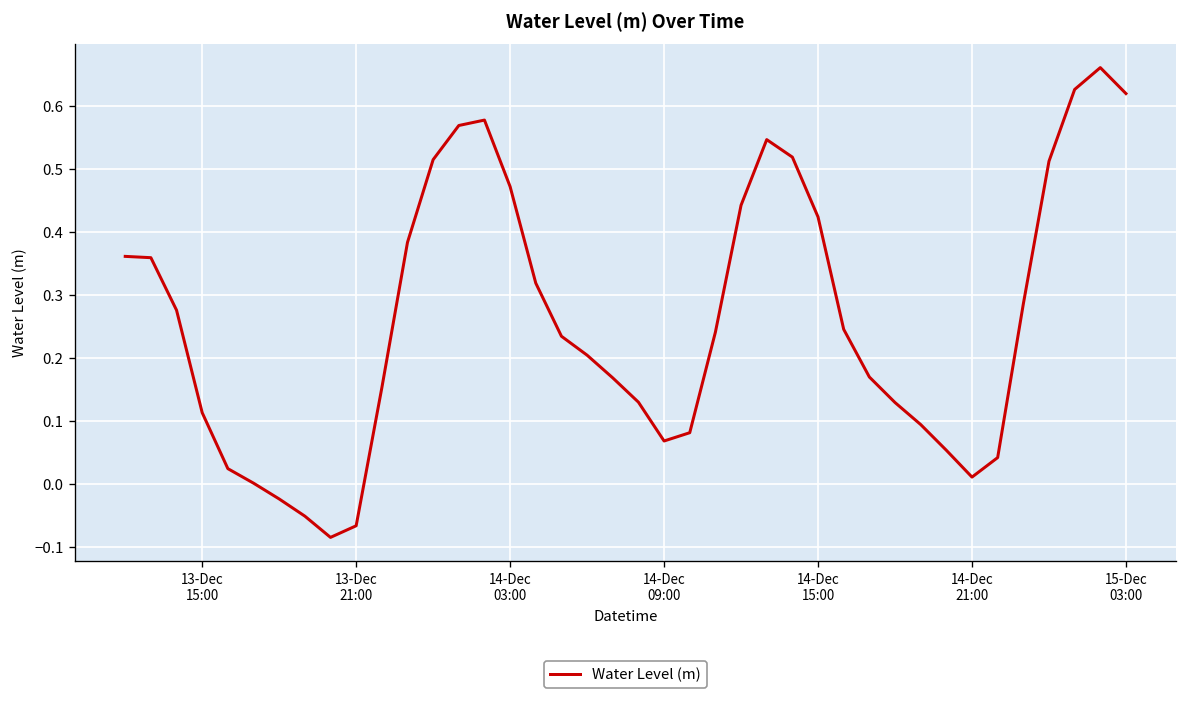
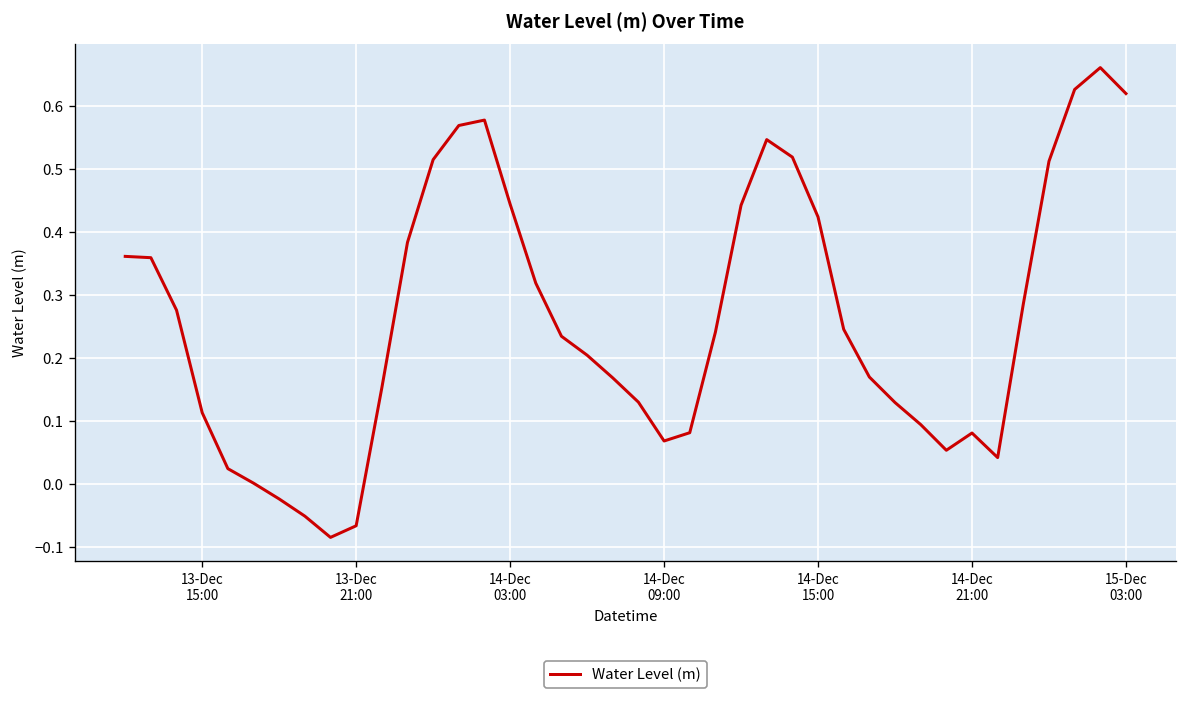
  {
    "13-Dec 15:00": 0.11,
    "13-Dec 21:00": -0.07,
-   "14-Dec 03:00": 0.47,
+   "14-Dec 03:00": 0.44,
    "14-Dec 09:00": 0.07,
    "14-Dec 15:00": 0.42,
-   "14-Dec 21:00": 0.01,
+   "14-Dec 21:00": 0.08,
    "15-Dec 03:00": 0.62
  }
